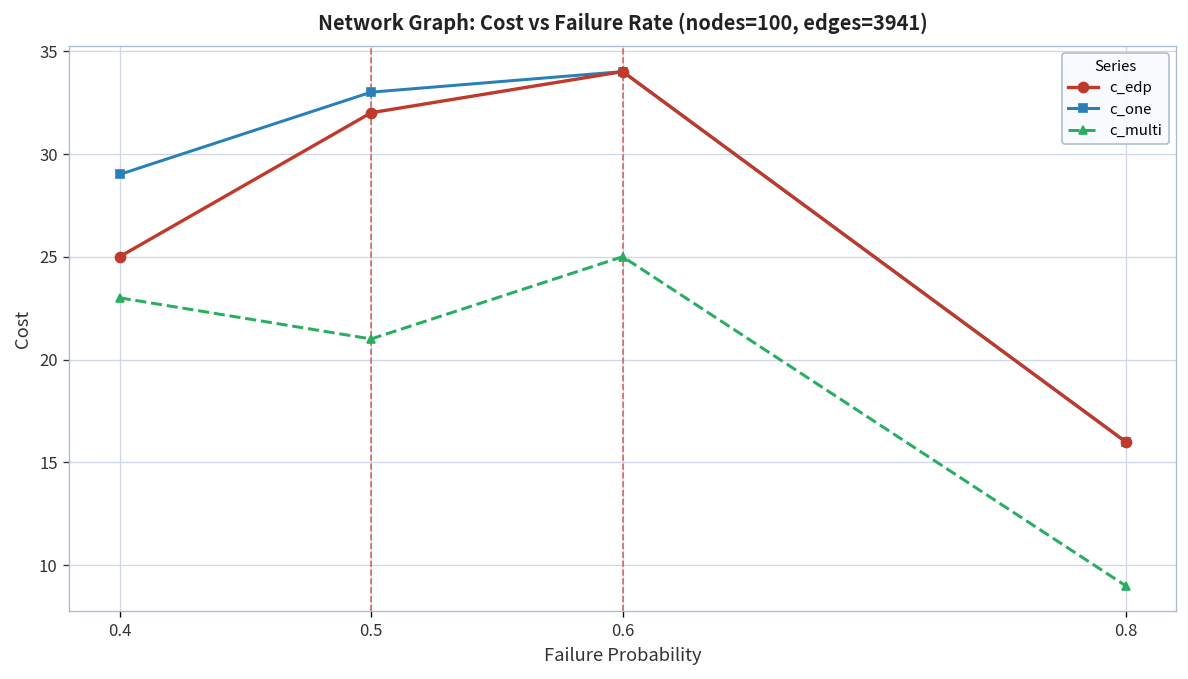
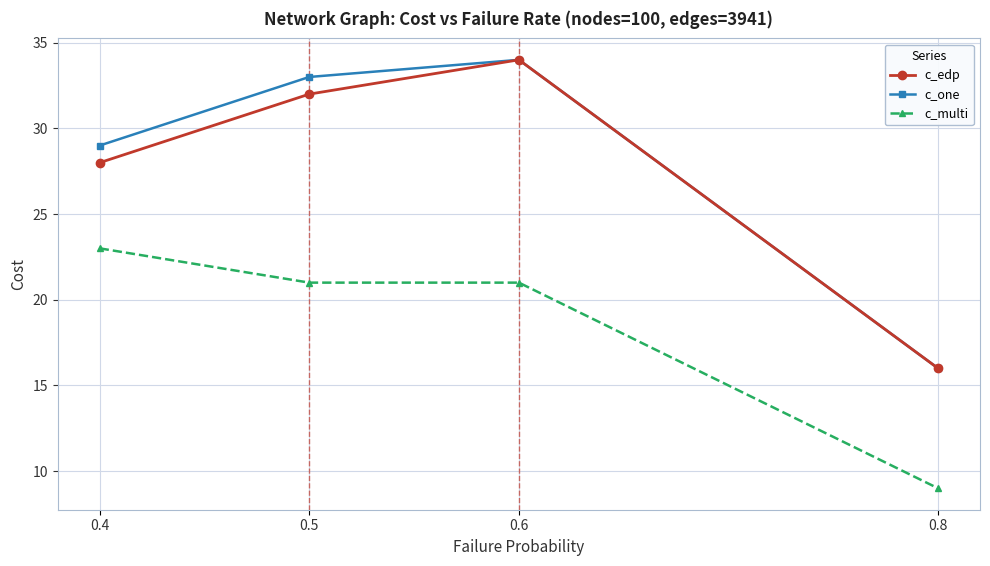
  {
    "c_edp": {
-     "0.4": 25,
+     "0.4": 28,
      "0.5": 32
    },
    "c_one": {
      "0.4": 29,
      "0.5": 33
    },
    "c_multi": {
      "0.4": 23,
      "0.5": 21,
-     "0.6": 25,
+     "0.6": 21,
      "0.8": 9
    }
  }
